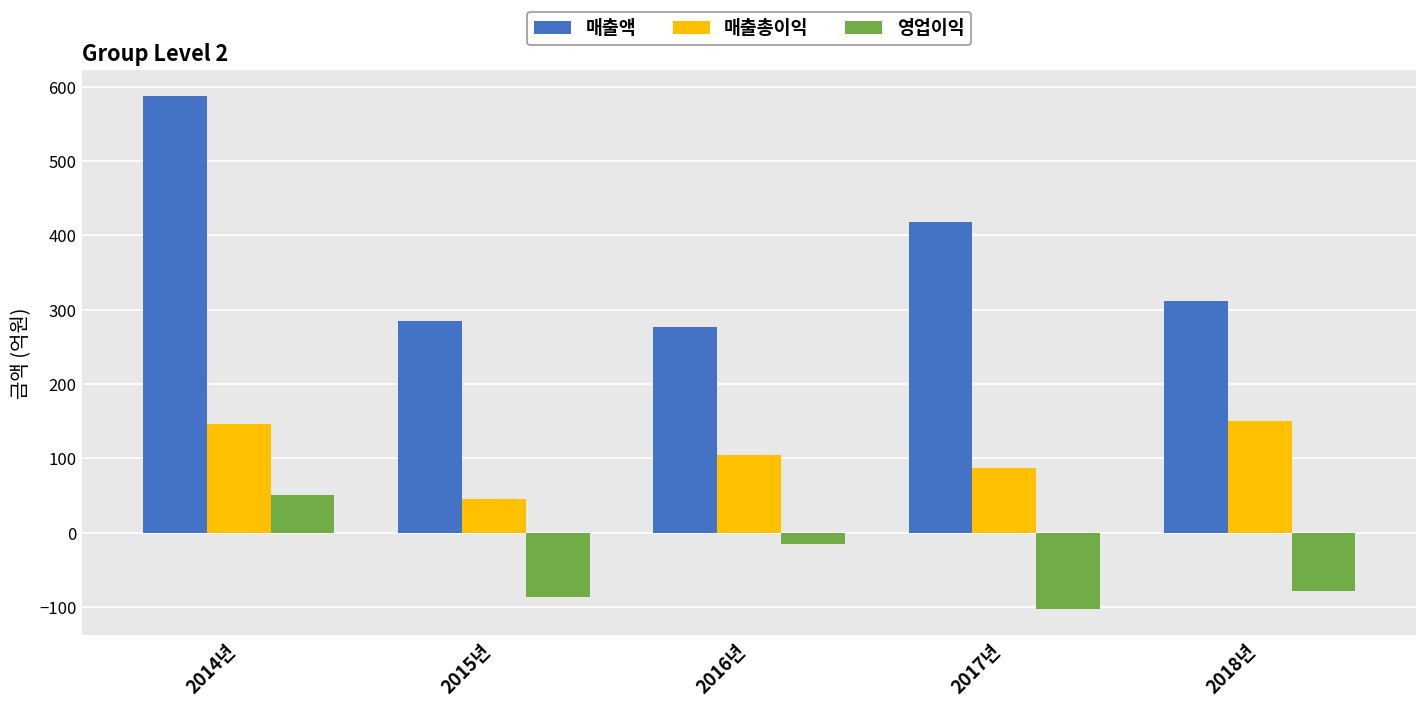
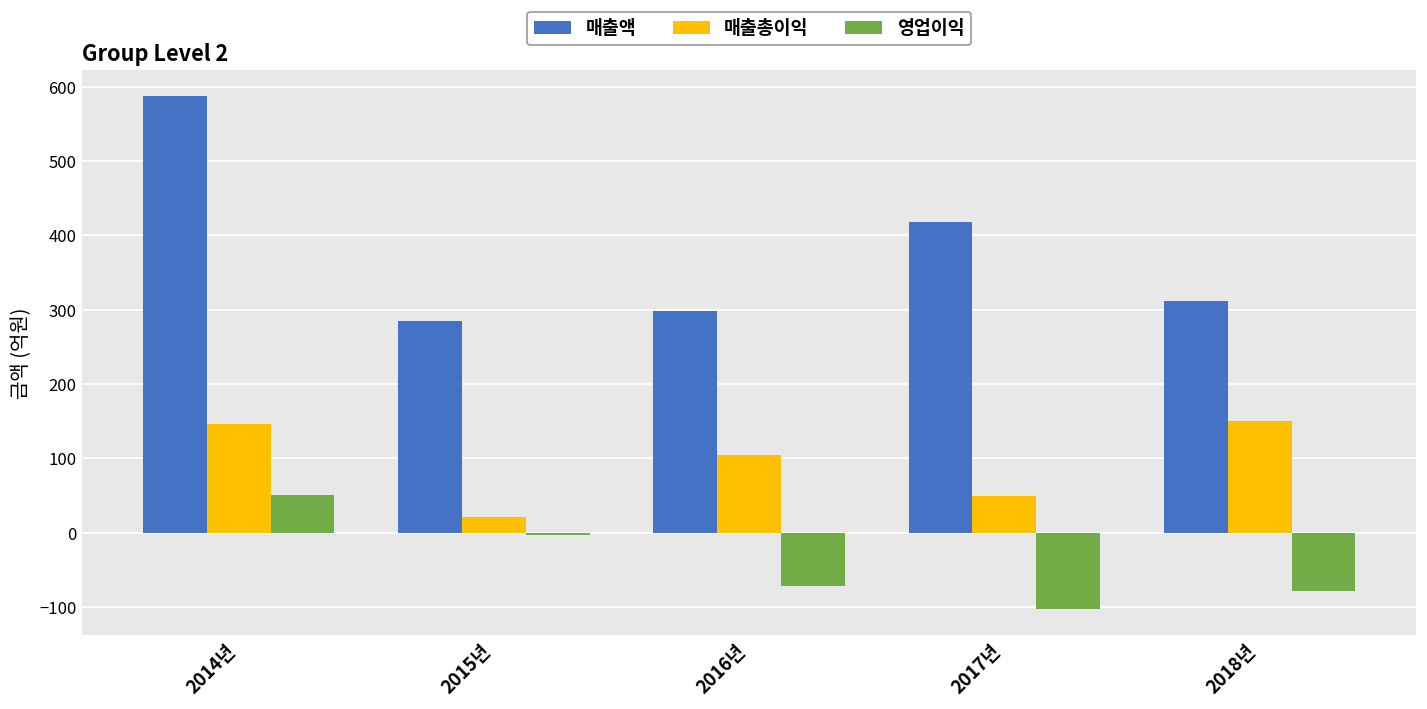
  {
    "매출액": {
      "2014년": 590,
      "2015년": 290,
-     "2016년": 280,
+     "2016년": 300,
      "2017년": 420,
      "2018년": 310
    },
    "매출총이익": {
      "2014년": 150,
-     "2015년": 50,
+     "2015년": 20,
      "2016년": 110,
-     "2017년": 90,
+     "2017년": 50,
      "2018년": 150
    },
    "영업이익": {
      "2014년": 50,
-     "2015년": -90,
-     "2016년": -20,
+     "2015년": 0,
+     "2016년": -70,
      "2017년": -100,
      "2018년": -80
    }
  }
